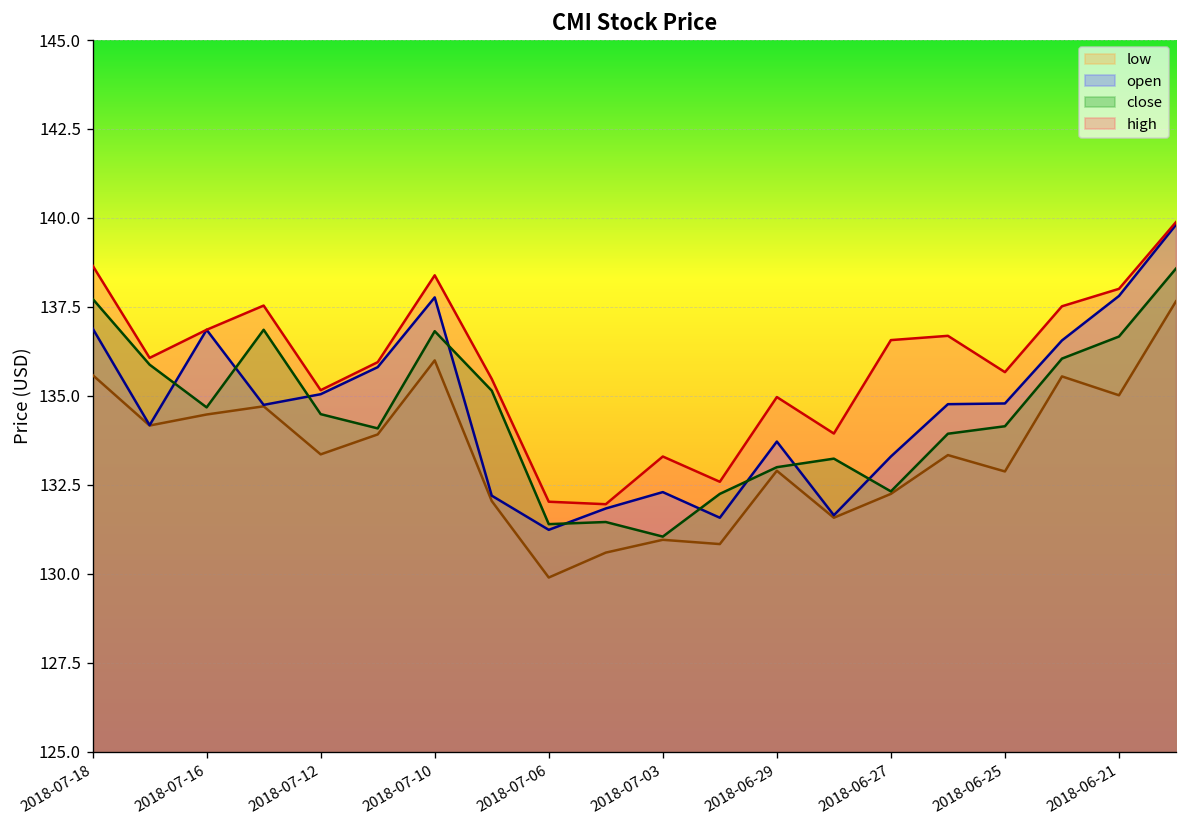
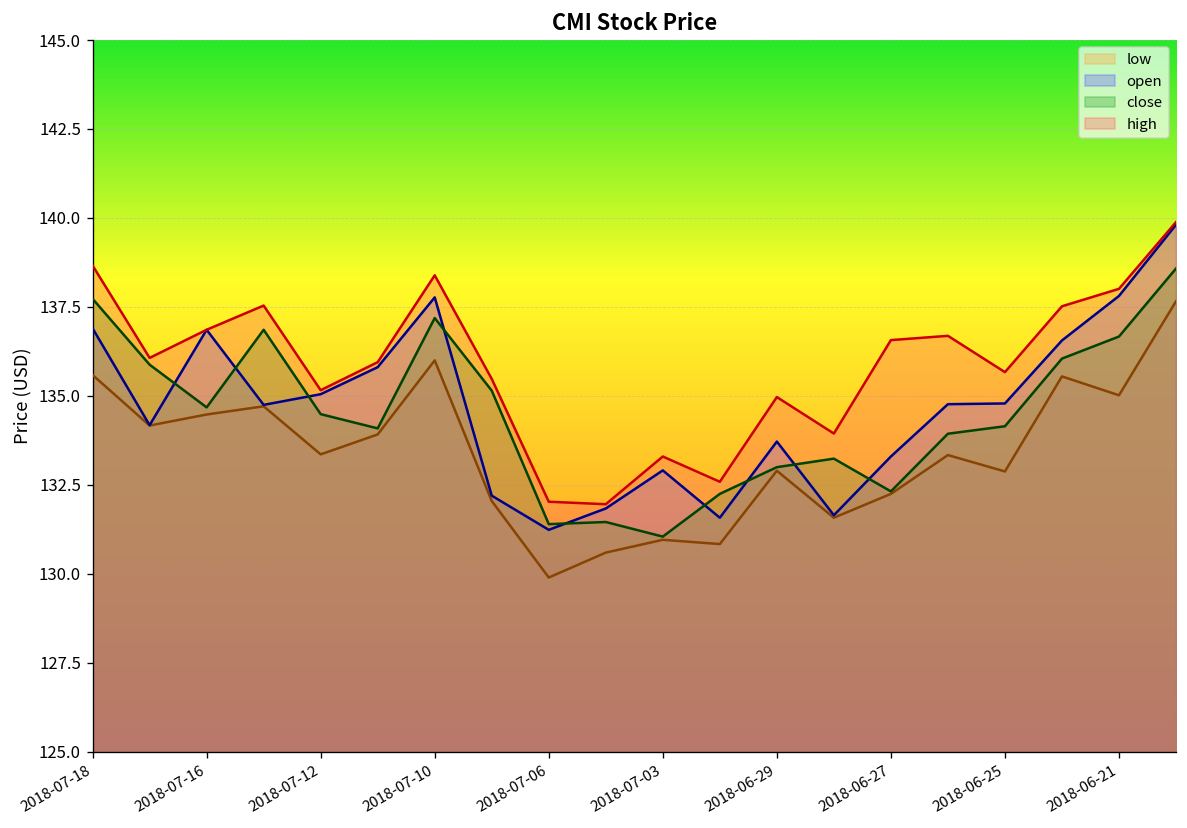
  {
    "open": {
      "2018-07-18": 136.9,
      "2018-07-12": 135.1,
      "2018-07-10": 137.8,
      "2018-07-06": 131.2,
-     "2018-07-03": 132.3,
+     "2018-07-03": 132.9,
      "2018-06-29": 133.7,
      "2018-06-27": 133.3,
      "2018-06-25": 134.8,
      "2018-06-21": 137.8
    },
    "close": {
      "2018-07-18": 137.7,
      "2018-07-16": 134.7,
      "2018-07-12": 134.5,
-     "2018-07-10": 136.8,
+     "2018-07-10": 137.2,
      "2018-07-06": 131.4,
      "2018-07-03": 131.1,
      "2018-06-29": 133.0,
      "2018-06-25": 134.2,
      "2018-06-21": 136.7
    }
  }
